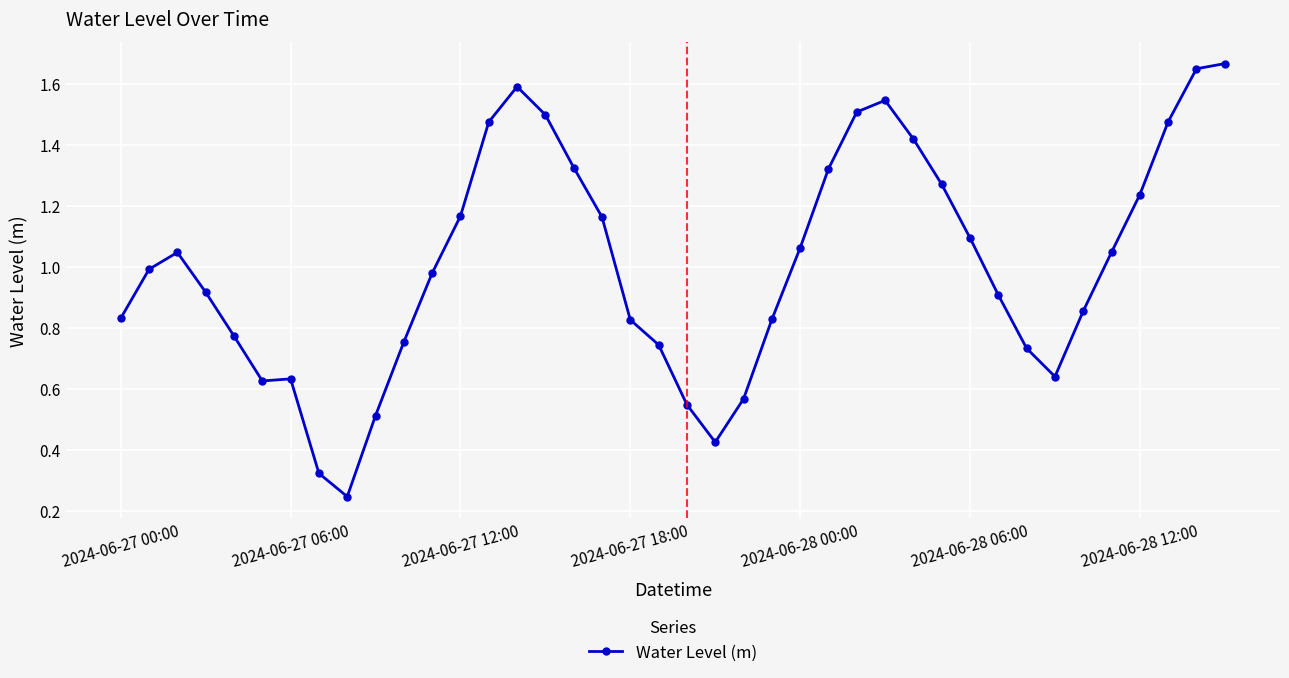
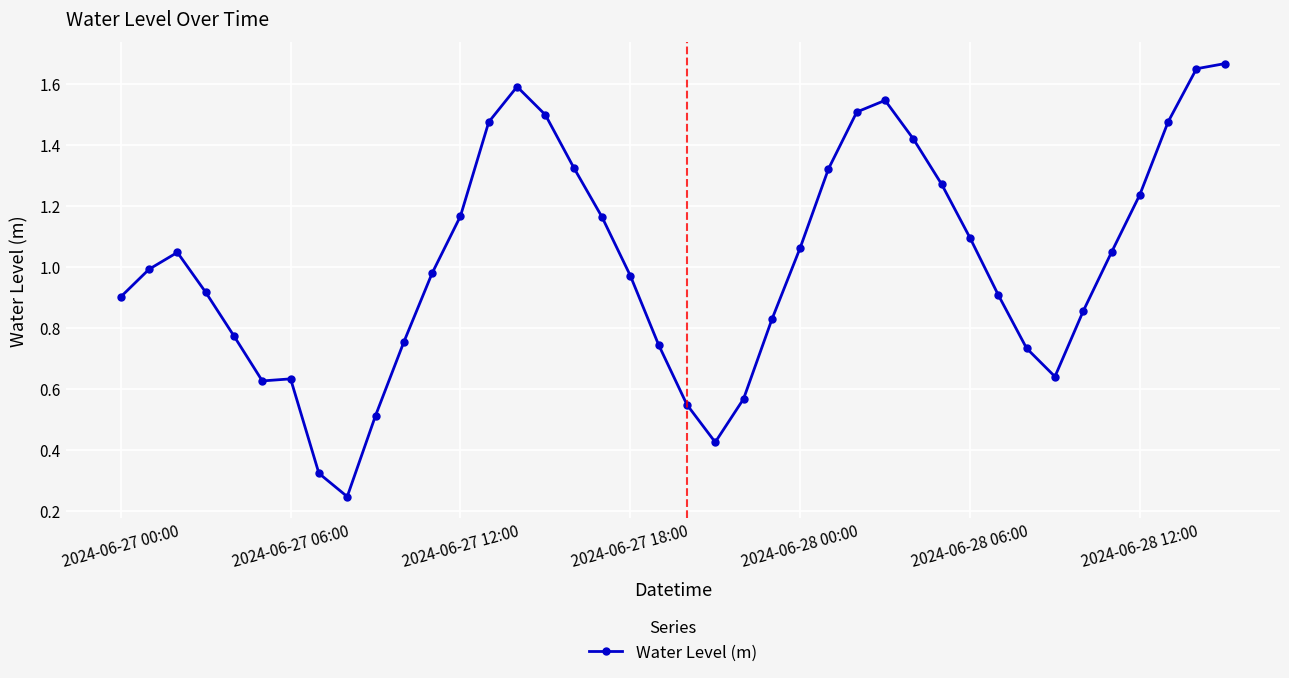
  {
-   "2024-06-27 00:00": 0.83,
+   "2024-06-27 00:00": 0.90,
    "2024-06-27 06:00": 0.63,
    "2024-06-27 12:00": 1.17,
-   "2024-06-27 18:00": 0.83,
+   "2024-06-27 18:00": 0.97,
    "2024-06-28 00:00": 1.06,
    "2024-06-28 06:00": 1.10,
    "2024-06-28 12:00": 1.24
  }
